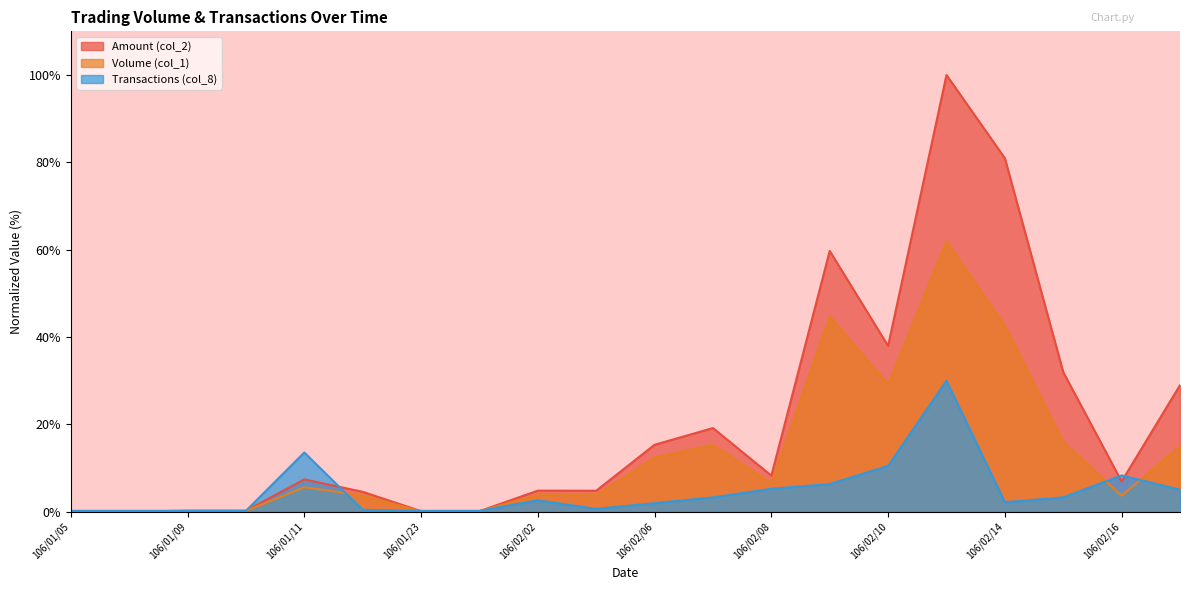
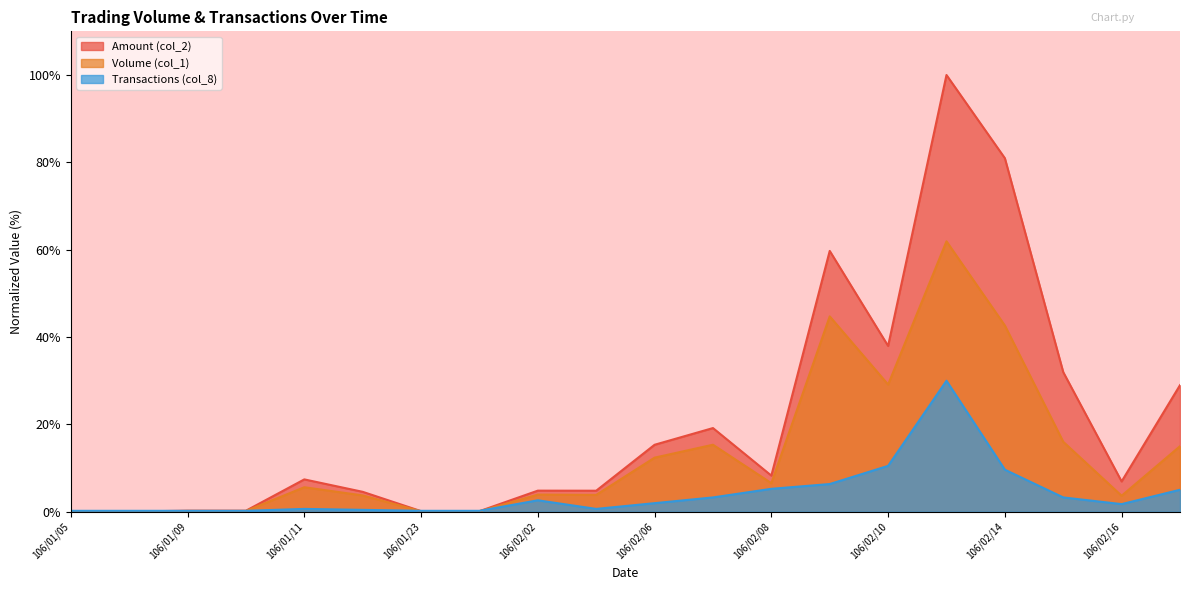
  {
    "Transactions (col_8)": {
-     "106/01/11": "14%",
+     "106/01/11": "1%",
      "106/02/02": "3%",
      "106/02/06": "2%",
      "106/02/08": "5%",
      "106/02/10": "11%",
-     "106/02/14": "2%",
-     "106/02/16": "8%"
+     "106/02/14": "10%",
+     "106/02/16": "2%"
    }
  }
